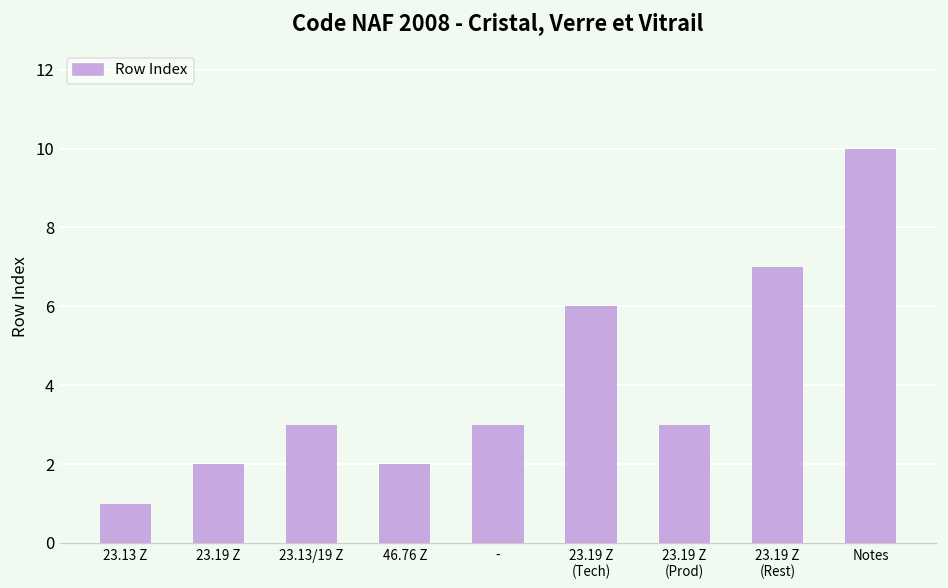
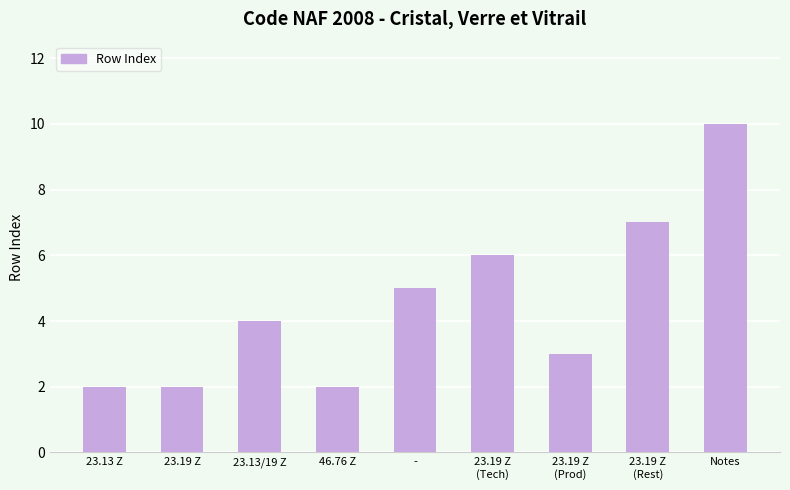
  {
-   "23.13 Z": 1,
+   "23.13 Z": 2,
    "23.19 Z": 2,
-   "23.13/19 Z": 3,
+   "23.13/19 Z": 4,
    "46.76 Z": 2,
-   "-": 3,
+   "-": 5,
    "23.19 Z (Tech)": 6,
    "23.19 Z (Prod)": 3,
    "23.19 Z (Rest)": 7,
    "Notes": 10
  }
